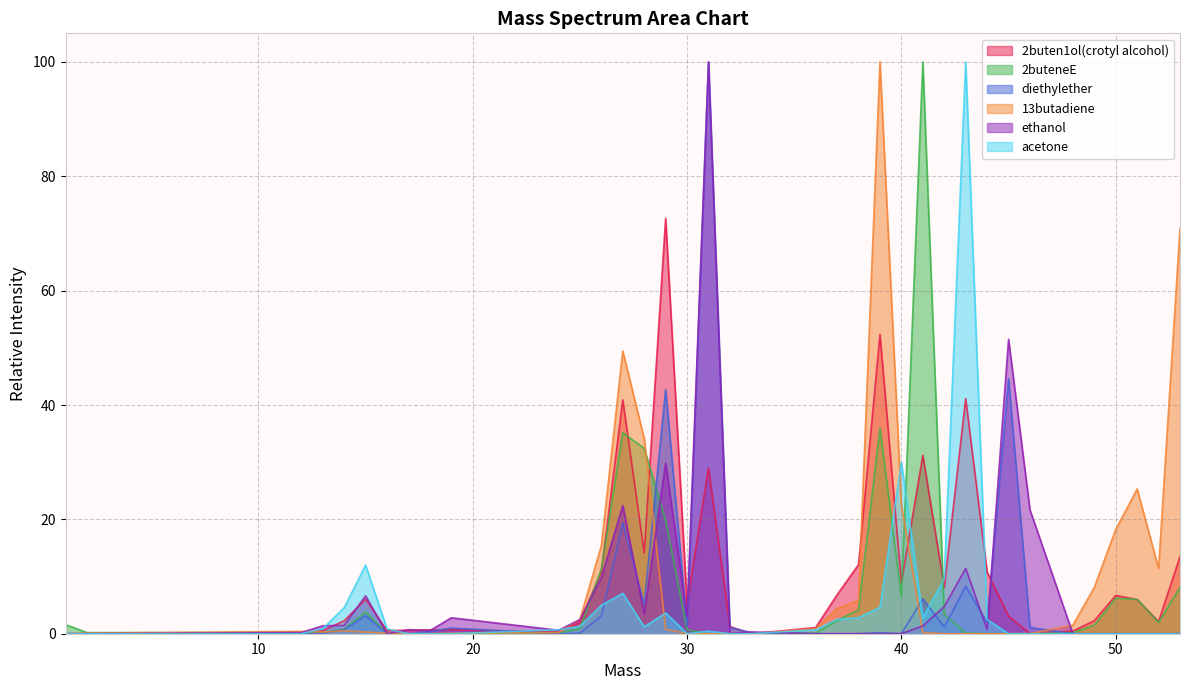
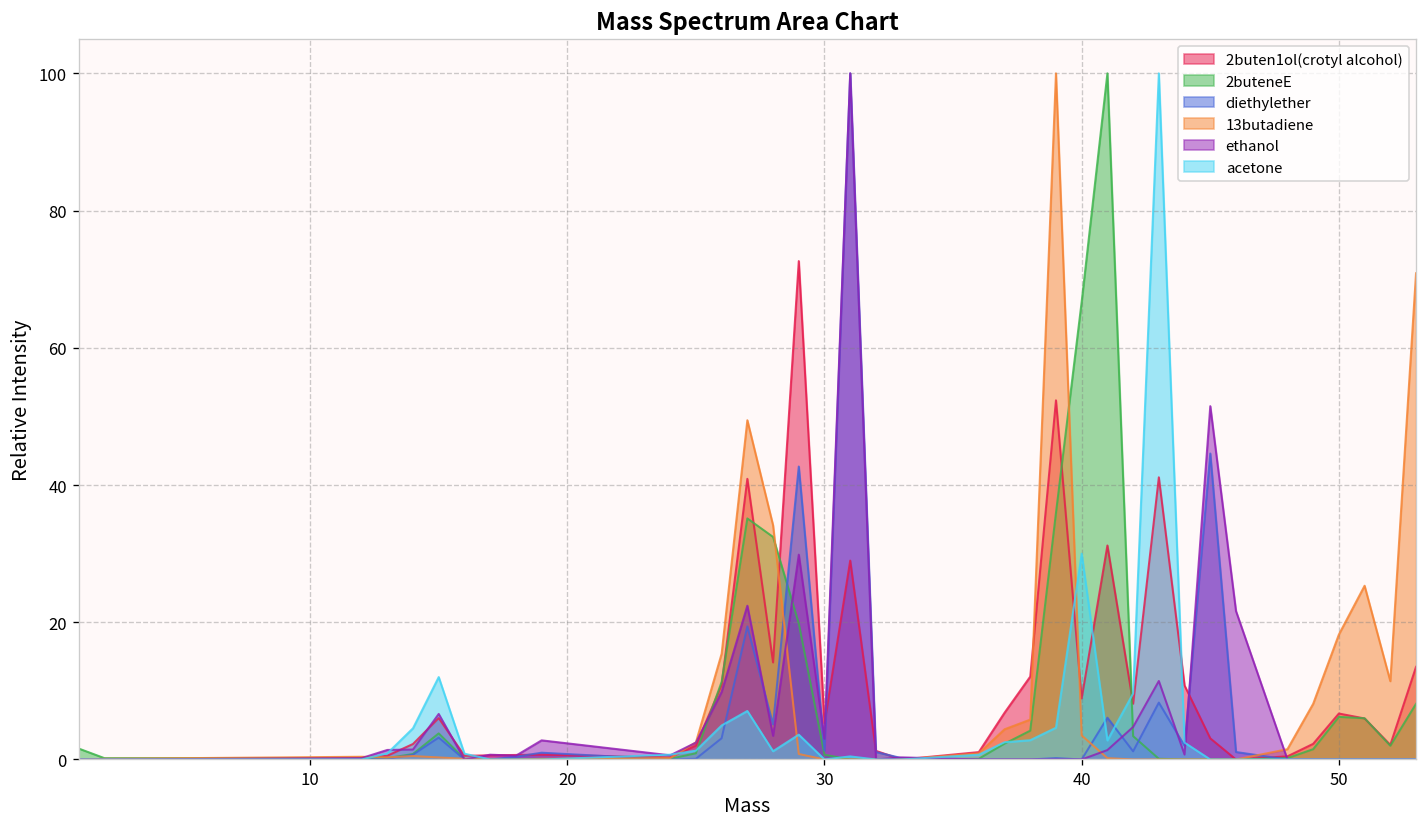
  {
    "2buten1ol(crotyl alcohol)": {
      "30": 5,
      "40": 9,
      "50": 7
    },
    "2buteneE": {
      "30": 1,
-     "40": 6,
+     "40": 67,
      "50": 6
    },
    "diethylether": {
      "30": 1
    },
    "13butadiene": {
-     "40": 23,
+     "40": 4,
      "50": 18
    },
    "ethanol": {
      "30": 3
    },
    "acetone": {
      "40": 30
    }
  }
